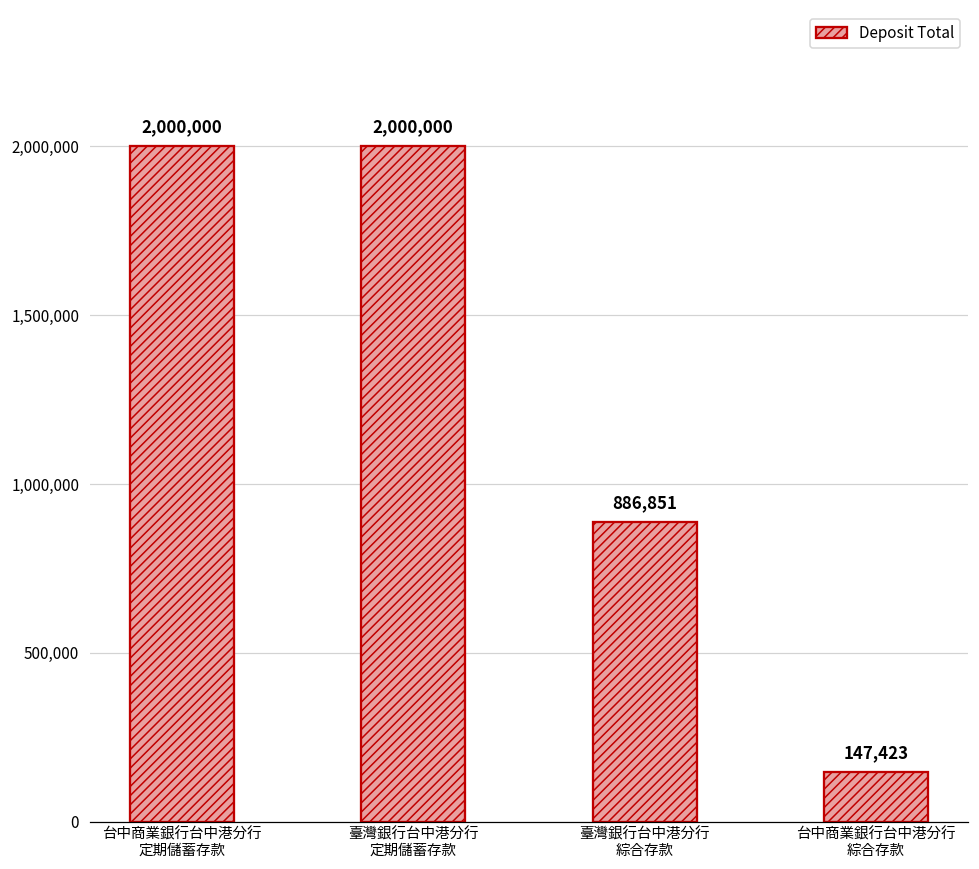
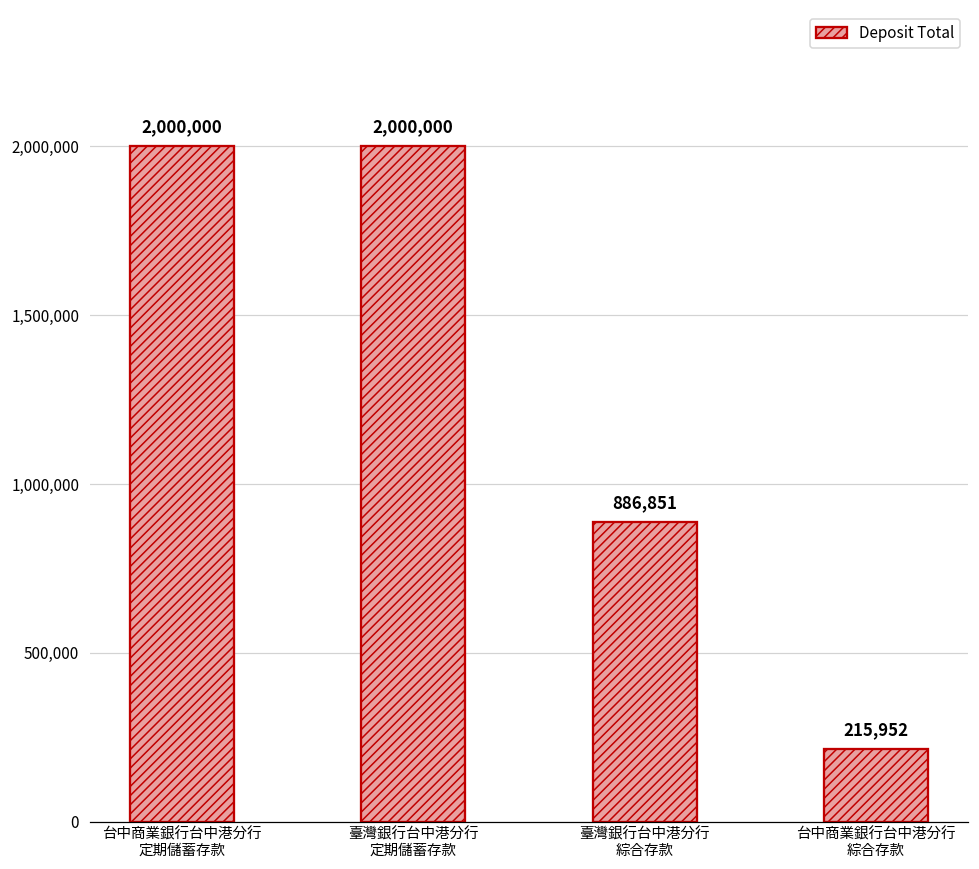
  {
    "台中商業銀行台中港分行 定期儲蓄存款": "2,000,000",
    "臺灣銀行台中港分行 定期儲蓄存款": "2,000,000",
    "臺灣銀行台中港分行 綜合存款": "886,851",
-   "台中商業銀行台中港分行 綜合存款": "147,423"
+   "台中商業銀行台中港分行 綜合存款": "215,952"
  }
